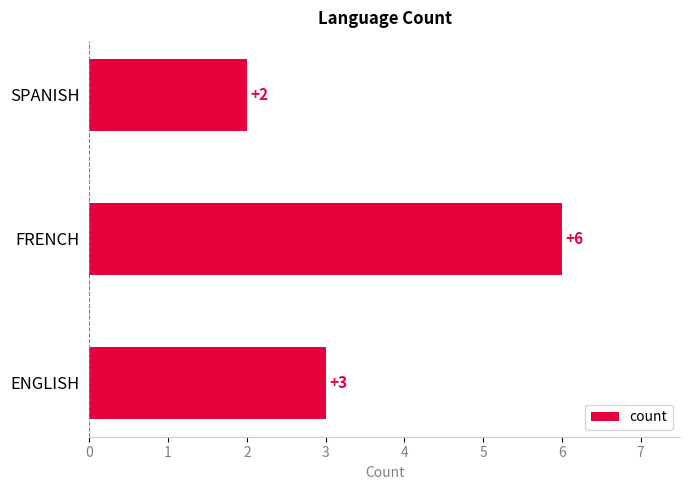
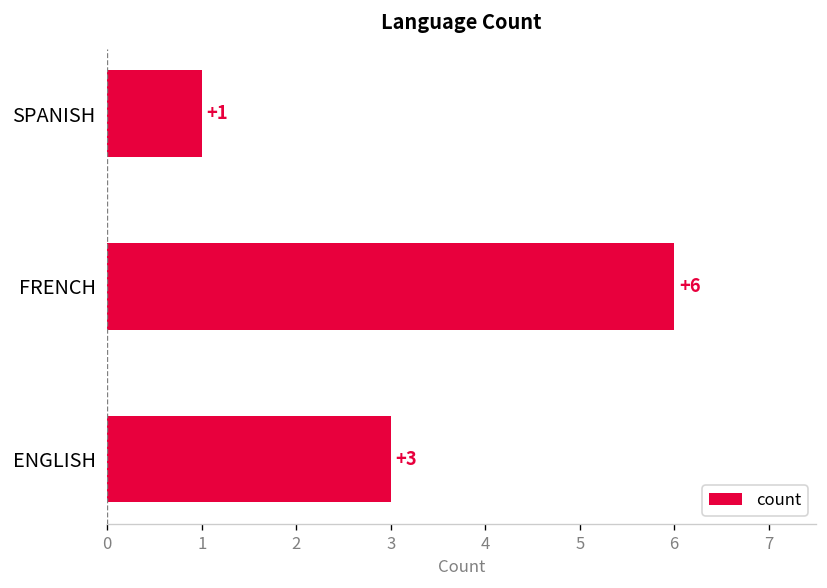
  {
-   "SPANISH": "+2",
+   "SPANISH": "+1",
    "FRENCH": "+6",
    "ENGLISH": "+3"
  }
